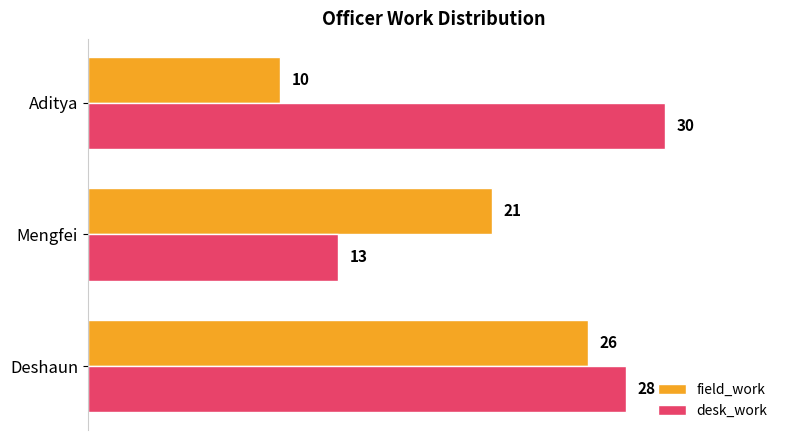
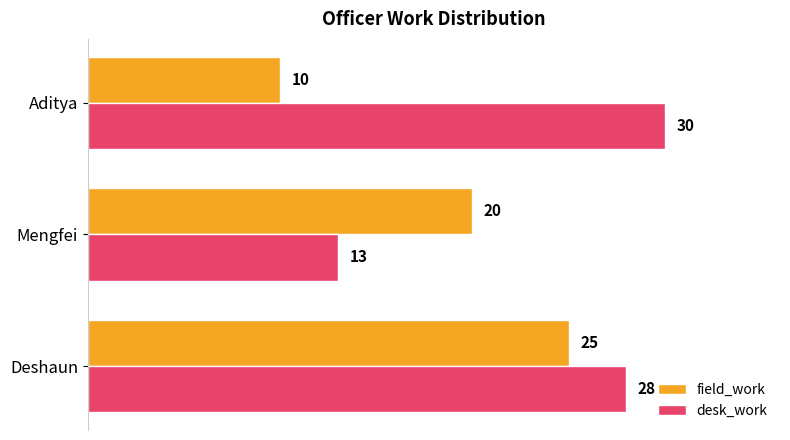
  {
    "field_work": {
      "Aditya": 10,
-     "Mengfei": 21,
-     "Deshaun": 26
+     "Mengfei": 20,
+     "Deshaun": 25
    },
    "desk_work": {
      "Aditya": 30,
      "Mengfei": 13,
      "Deshaun": 28
    }
  }
